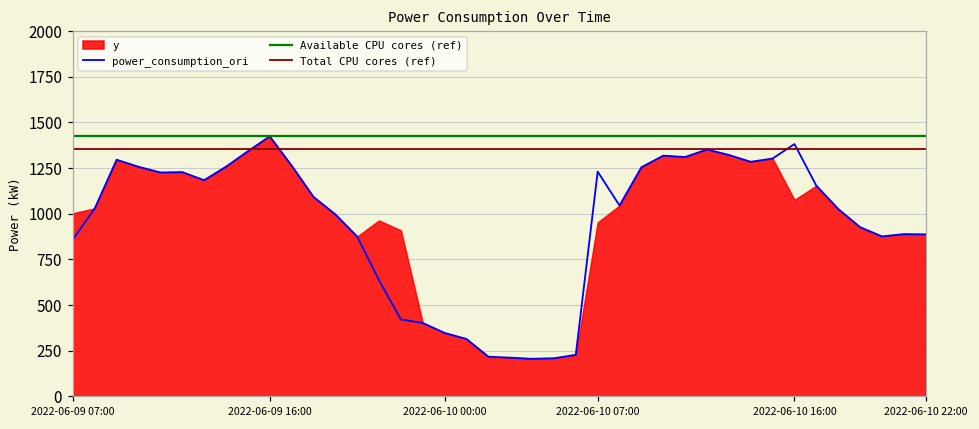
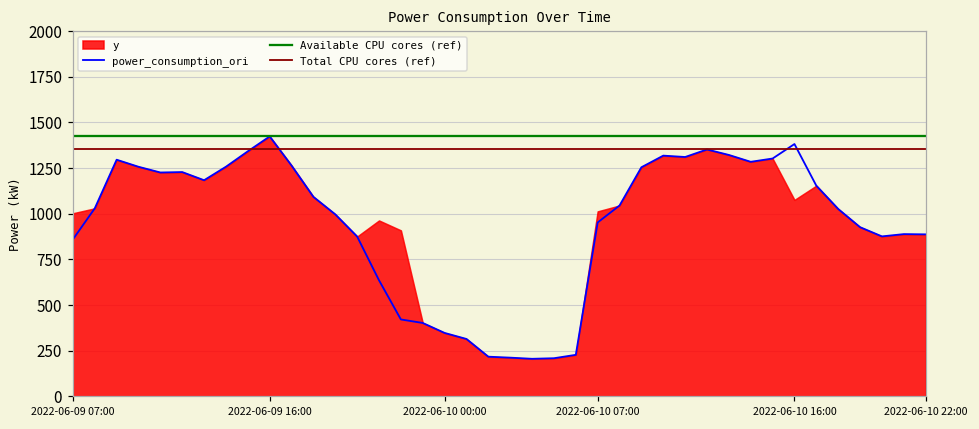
  {
    "power_consumption_ori": {
      "2022-06-09 07:00": 860,
-     "2022-06-10 07:00": 1230,
+     "2022-06-10 07:00": 950,
      "2022-06-10 16:00": 1380
    },
    "y": {
      "2022-06-09 07:00": 1000,
-     "2022-06-10 07:00": 950,
+     "2022-06-10 07:00": 1010,
      "2022-06-10 16:00": 1080
    }
  }
